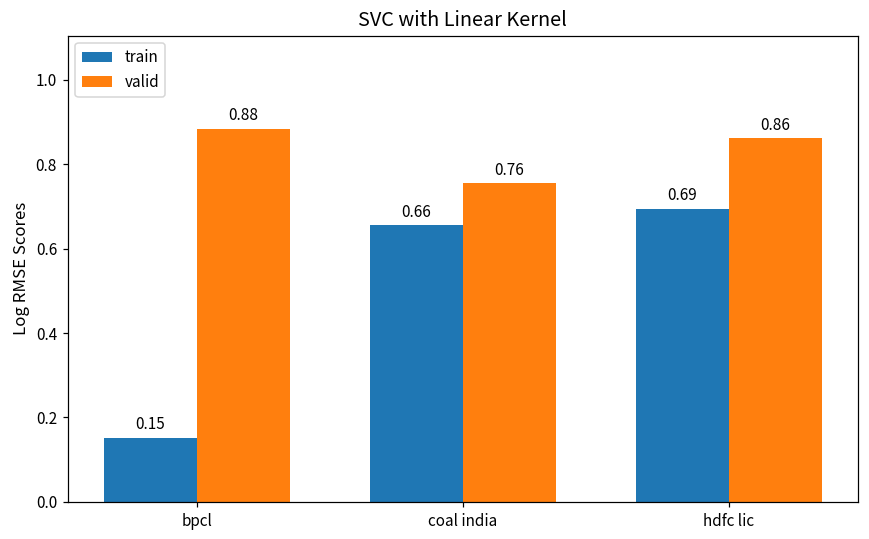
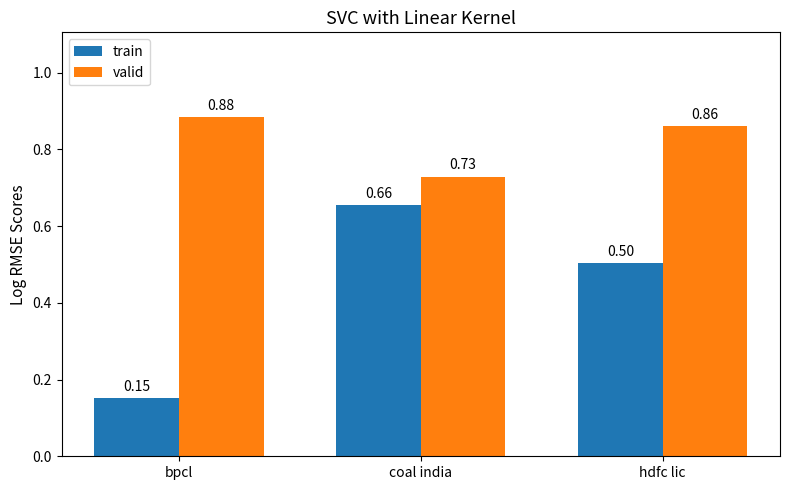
  {
    "train": {
      "bpcl": 0.15,
      "coal india": 0.66,
-     "hdfc lic": 0.69
+     "hdfc lic": 0.50
    },
    "valid": {
      "bpcl": 0.88,
-     "coal india": 0.76,
+     "coal india": 0.73,
      "hdfc lic": 0.86
    }
  }
